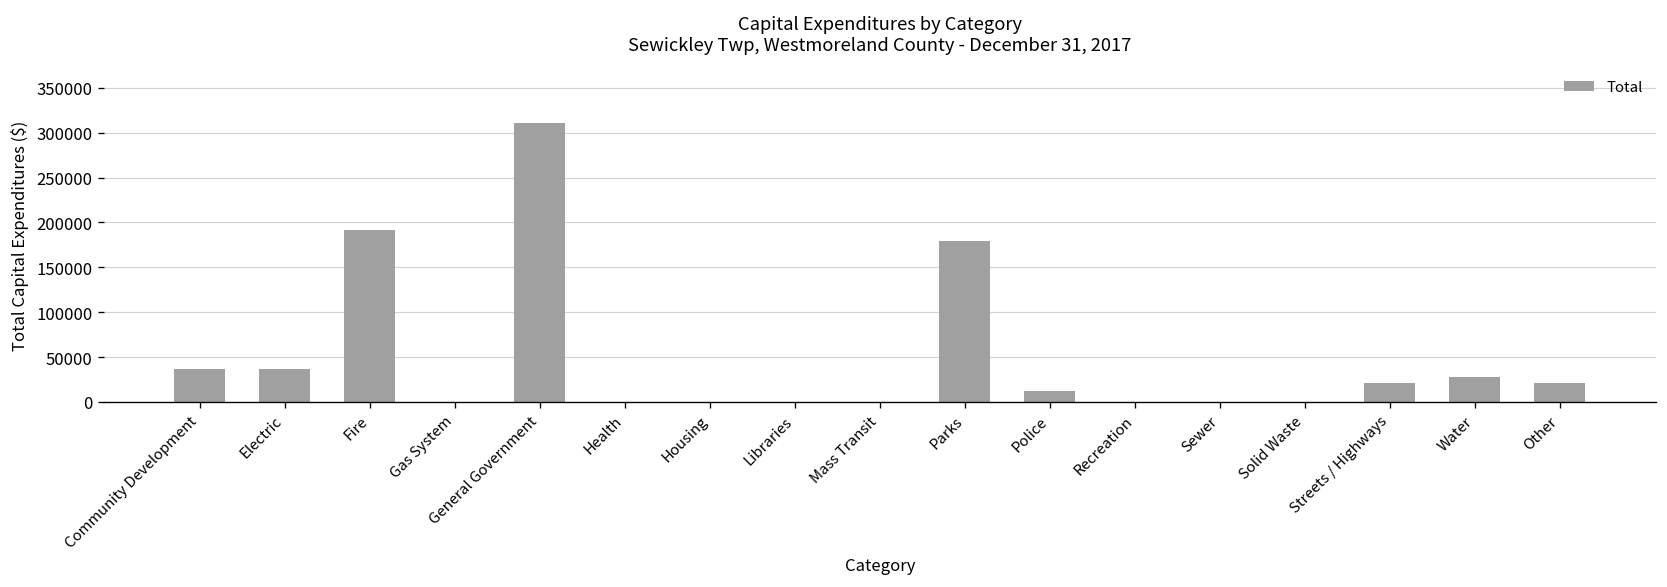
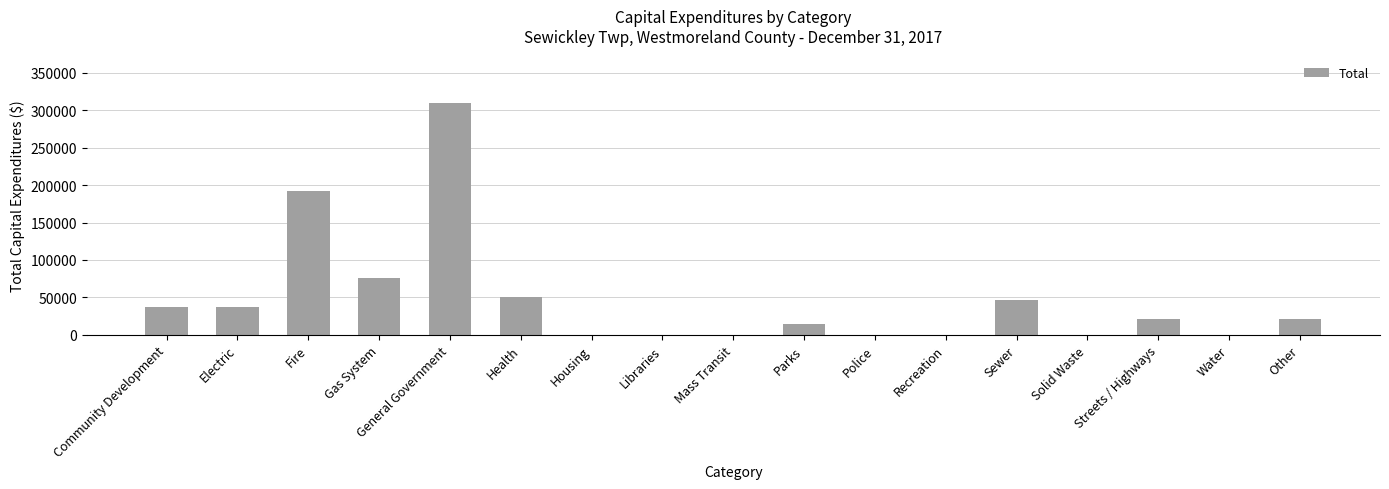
  {
    "Community Development": 40000,
    "Electric": 40000,
    "Fire": 190000,
-   "Gas System": 0,
+   "Gas System": 80000,
    "General Government": 310000,
-   "Health": 0,
+   "Health": 50000,
    "Housing": 0,
    "Libraries": 0,
    "Mass Transit": 0,
-   "Parks": 180000,
-   "Police": 10000,
+   "Parks": 10000,
+   "Police": 0,
    "Recreation": 0,
-   "Sewer": 0,
+   "Sewer": 50000,
    "Solid Waste": 0,
    "Streets / Highways": 20000,
-   "Water": 30000,
+   "Water": 0,
    "Other": 20000
  }
